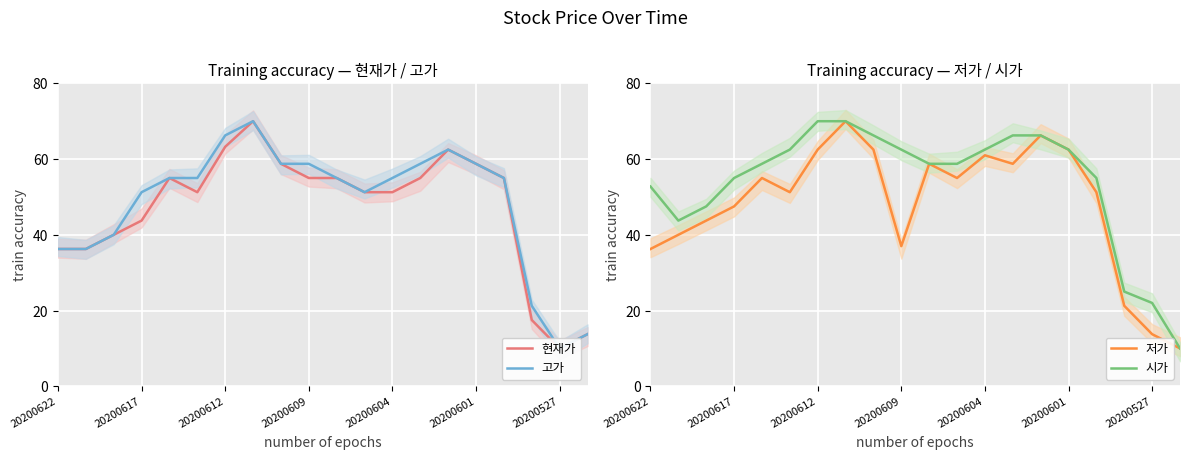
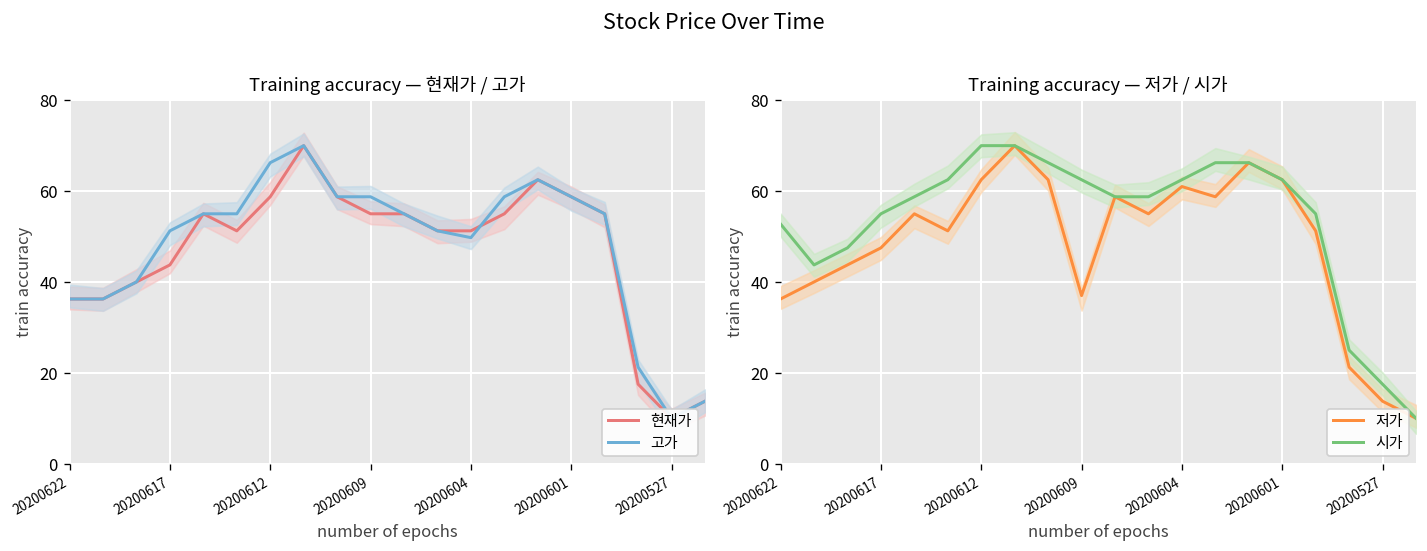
  {
    "Training accuracy — 현재가 / 고가": {
      "현재가": {
        "20200617": 44,
-       "20200612": 63,
+       "20200612": 59,
        "20200609": 55,
        "20200604": 51
      },
      "고가": {
        "20200617": 51,
        "20200609": 59,
-       "20200604": 55
+       "20200604": 50
      }
    },
    "Training accuracy — 저가 / 시가": {
      "저가": {
        "20200622": 36,
        "20200617": 47,
        "20200612": 62,
        "20200609": 37,
        "20200604": 61,
        "20200527": 14
      },
      "시가": {
        "20200622": 53,
        "20200617": 55,
        "20200612": 70,
        "20200609": 62,
        "20200604": 62,
-       "20200527": 22
+       "20200527": 17
      }
    }
  }
